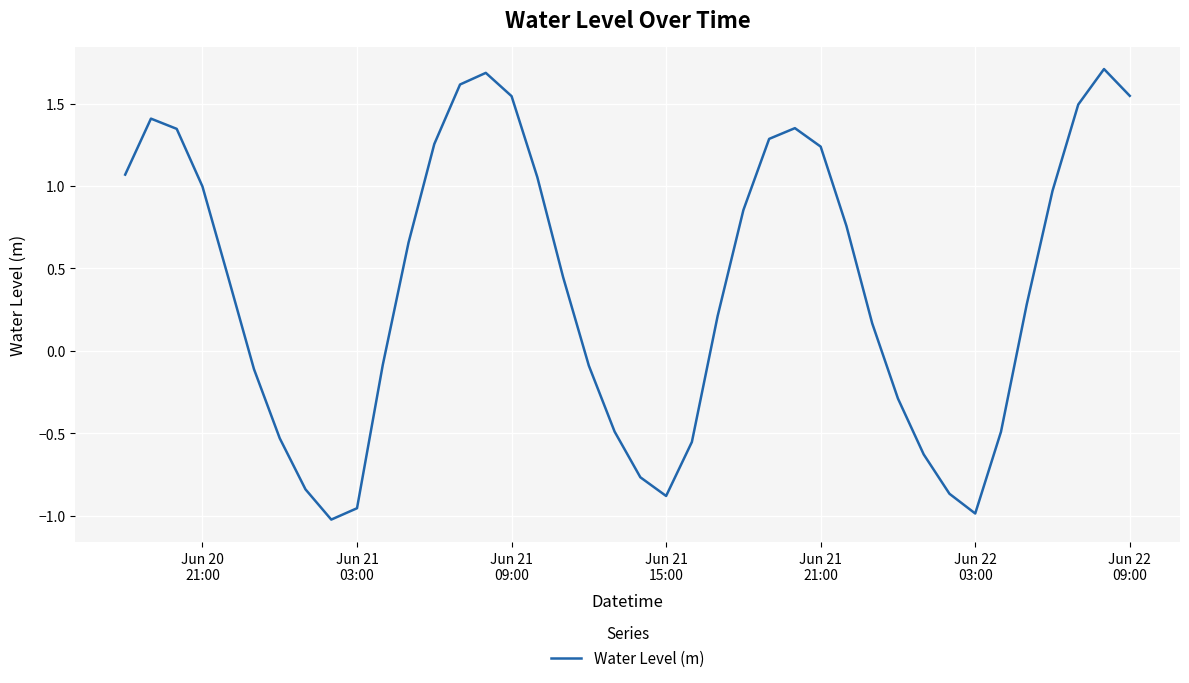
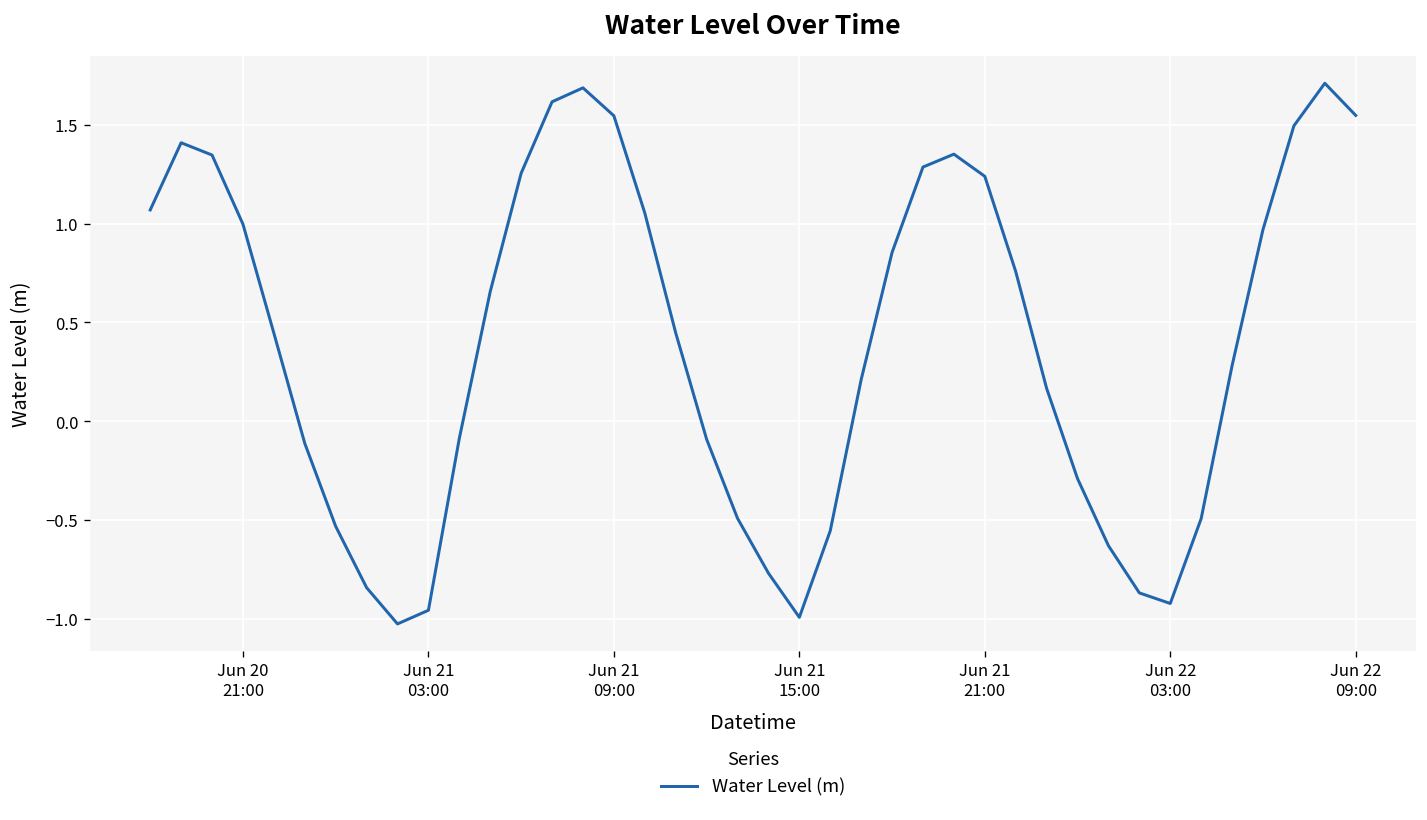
  {
    "Jun 20 21:00": 1.00,
    "Jun 21 03:00": -0.96,
    "Jun 21 09:00": 1.55,
-   "Jun 21 15:00": -0.88,
+   "Jun 21 15:00": -0.99,
    "Jun 21 21:00": 1.24,
-   "Jun 22 03:00": -0.99,
+   "Jun 22 03:00": -0.92,
    "Jun 22 09:00": 1.55
  }
